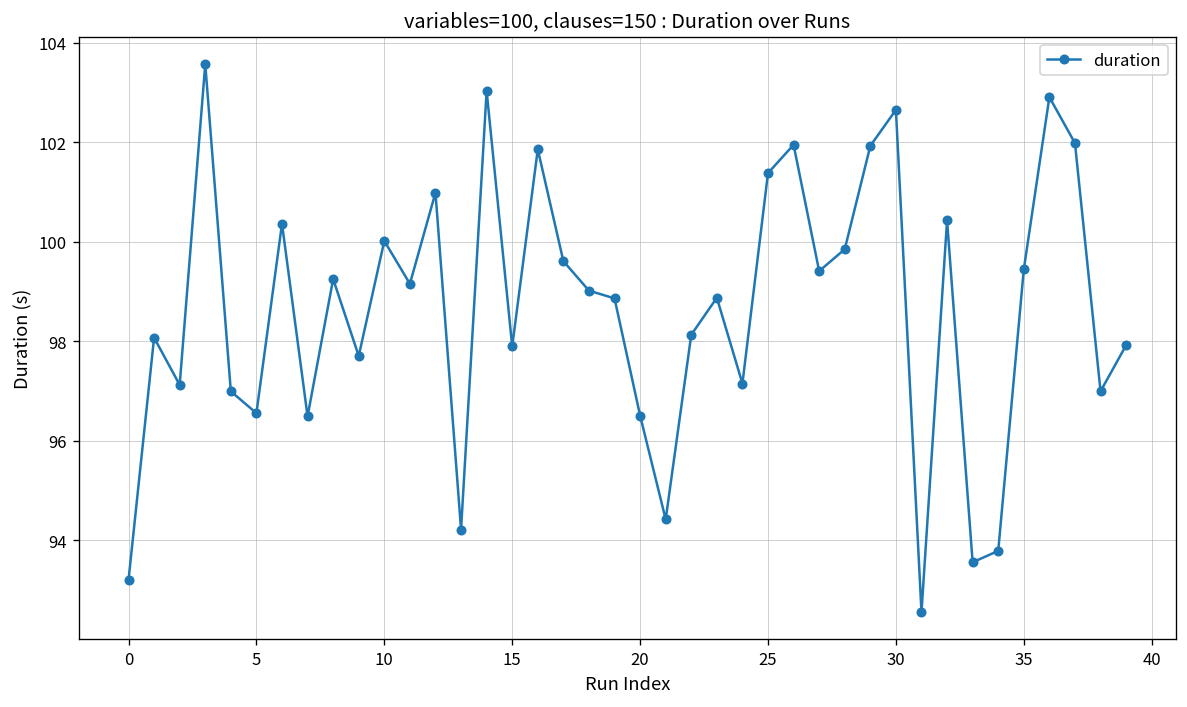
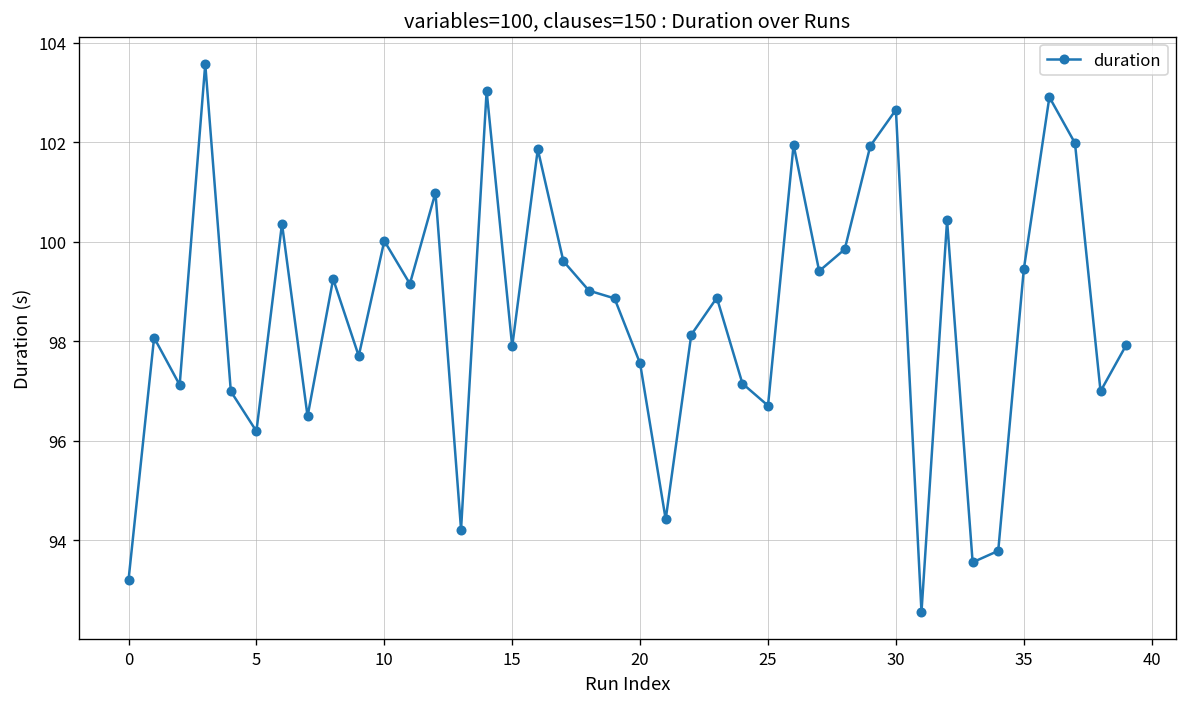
  {
    "0": 93.2,
-   "5": 96.6,
+   "5": 96.2,
    "10": 100.0,
    "15": 97.9,
-   "20": 96.5,
-   "25": 101.4,
+   "20": 97.6,
+   "25": 96.7,
    "30": 102.7,
    "35": 99.4
  }
